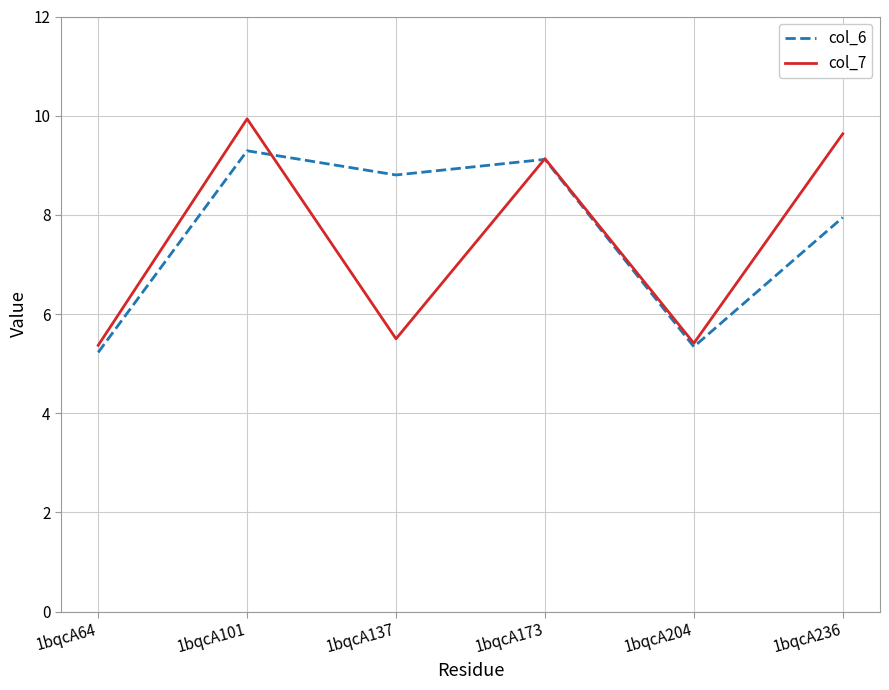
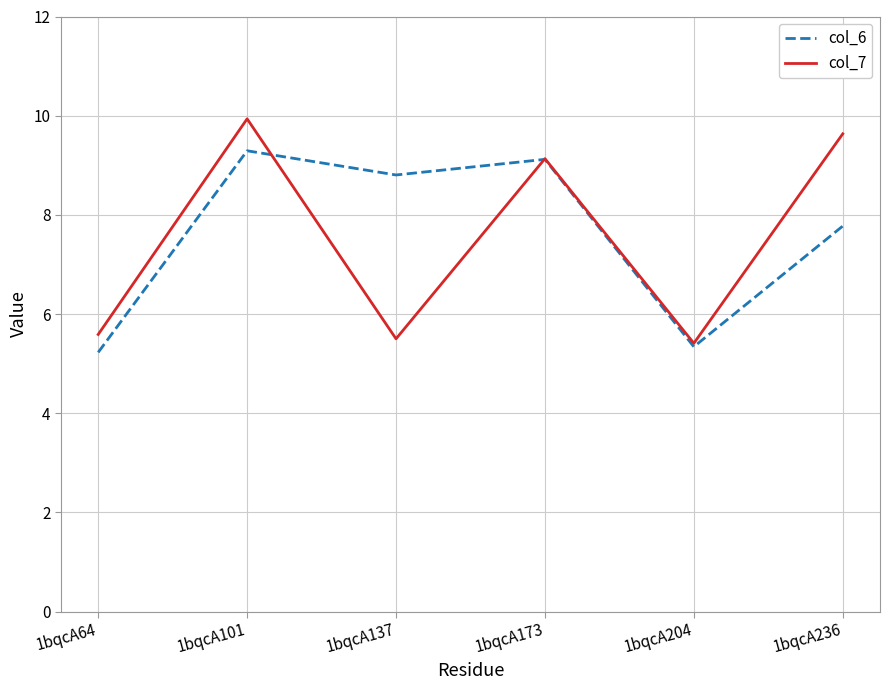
  {
    "col_6": {
      "1bqcA64": 5.2,
      "1bqcA101": 9.3,
      "1bqcA137": 8.8,
      "1bqcA204": 5.3,
-     "1bqcA236": 7.9
+     "1bqcA236": 7.8
    },
    "col_7": {
-     "1bqcA64": 5.4,
+     "1bqcA64": 5.6,
      "1bqcA101": 9.9,
      "1bqcA137": 5.5,
      "1bqcA204": 5.4,
      "1bqcA236": 9.6
    }
  }
